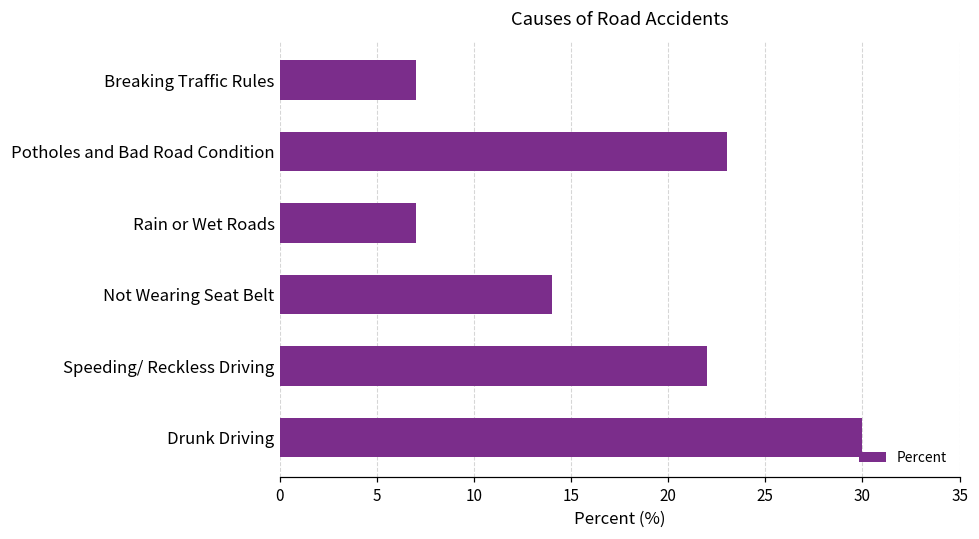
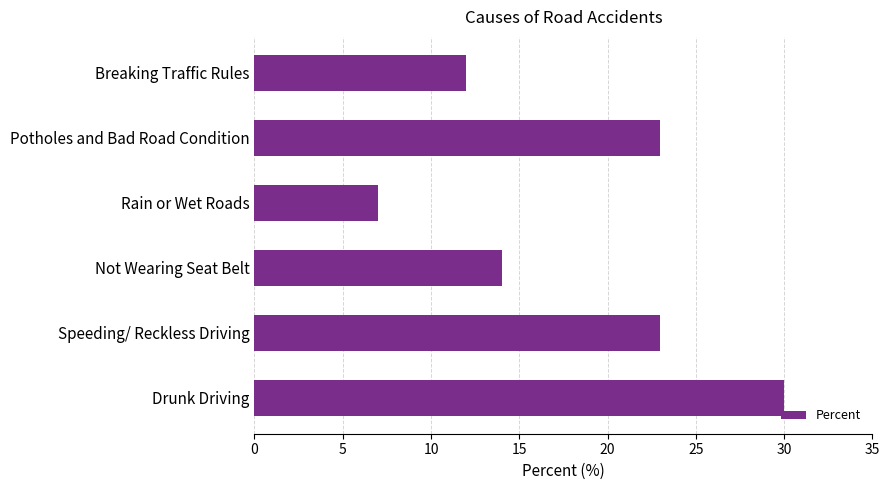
  {
-   "Breaking Traffic Rules": 7,
+   "Breaking Traffic Rules": 12,
    "Potholes and Bad Road Condition": 23,
    "Rain or Wet Roads": 7,
    "Not Wearing Seat Belt": 14,
-   "Speeding/ Reckless Driving": 22,
+   "Speeding/ Reckless Driving": 23,
    "Drunk Driving": 30
  }
